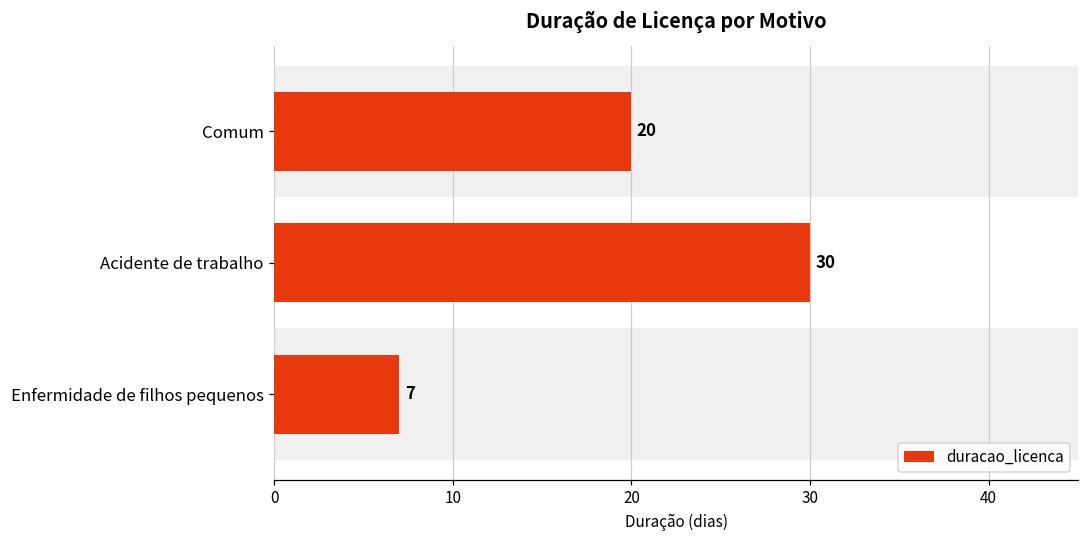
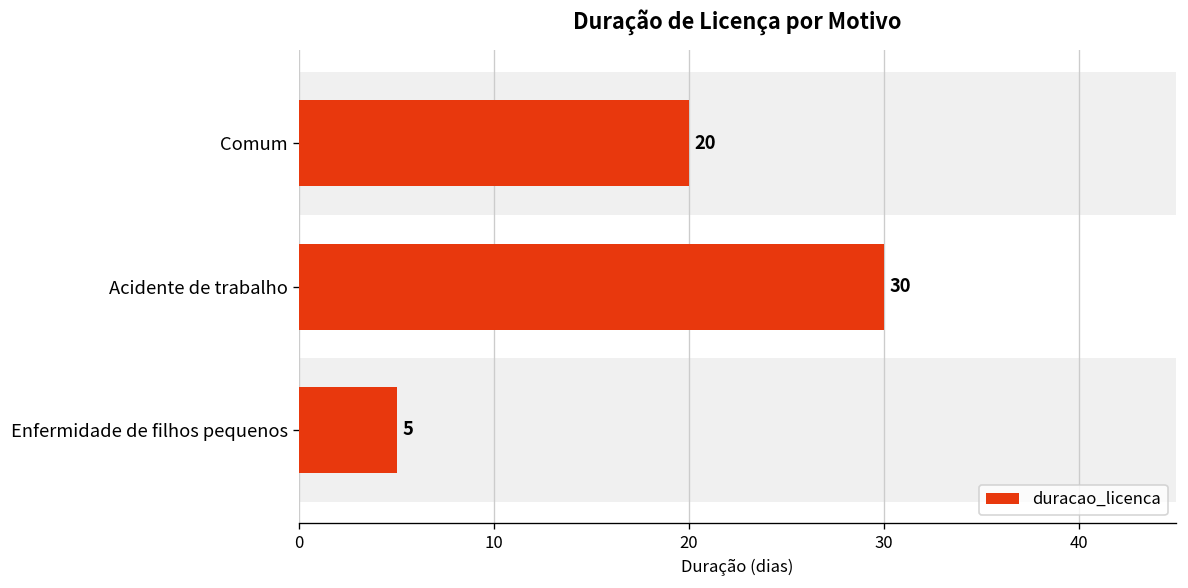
  {
    "Comum": 20,
    "Acidente de trabalho": 30,
-   "Enfermidade de filhos pequenos": 7
+   "Enfermidade de filhos pequenos": 5
  }
